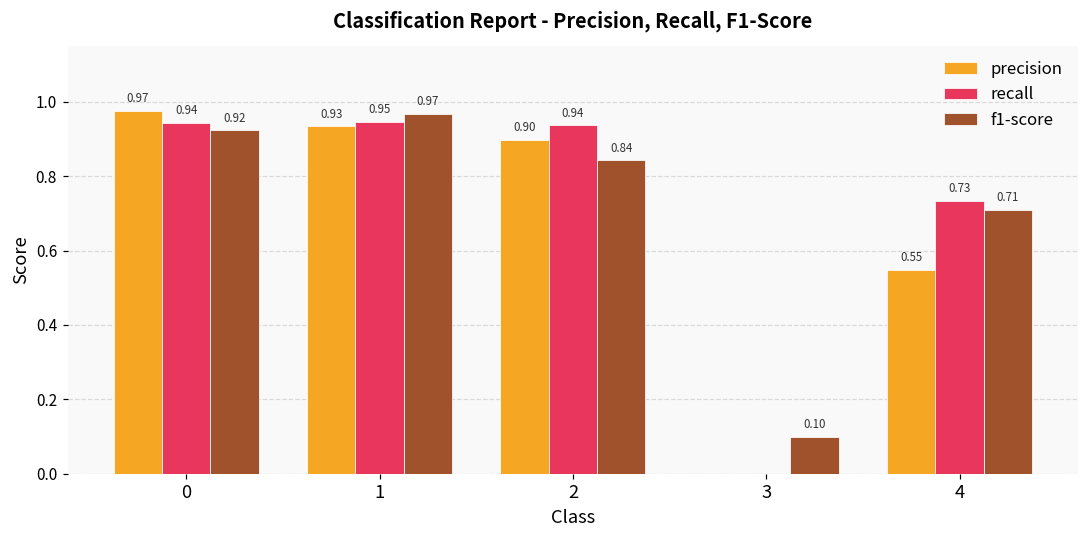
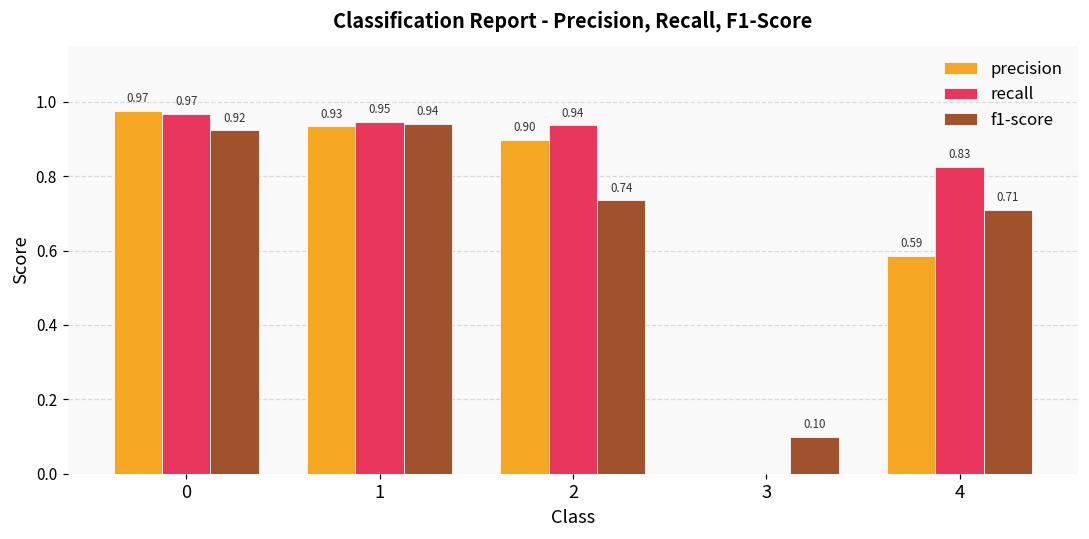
  {
    "precision": {
      "0": 0.97,
      "1": 0.93,
      "2": 0.90,
-     "4": 0.55
+     "4": 0.59
    },
    "recall": {
-     "0": 0.94,
+     "0": 0.97,
      "1": 0.95,
      "2": 0.94,
-     "4": 0.73
+     "4": 0.83
    },
    "f1-score": {
      "0": 0.92,
-     "1": 0.97,
-     "2": 0.84,
+     "1": 0.94,
+     "2": 0.74,
      "3": 0.10,
      "4": 0.71
    }
  }
